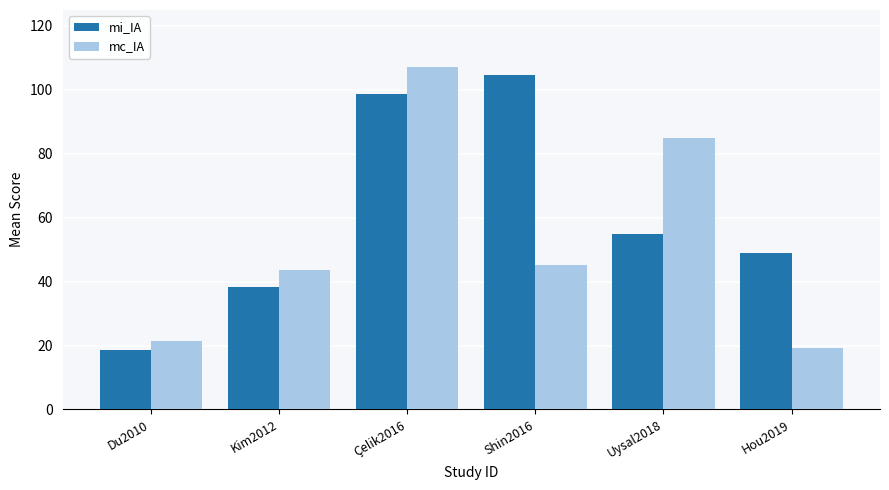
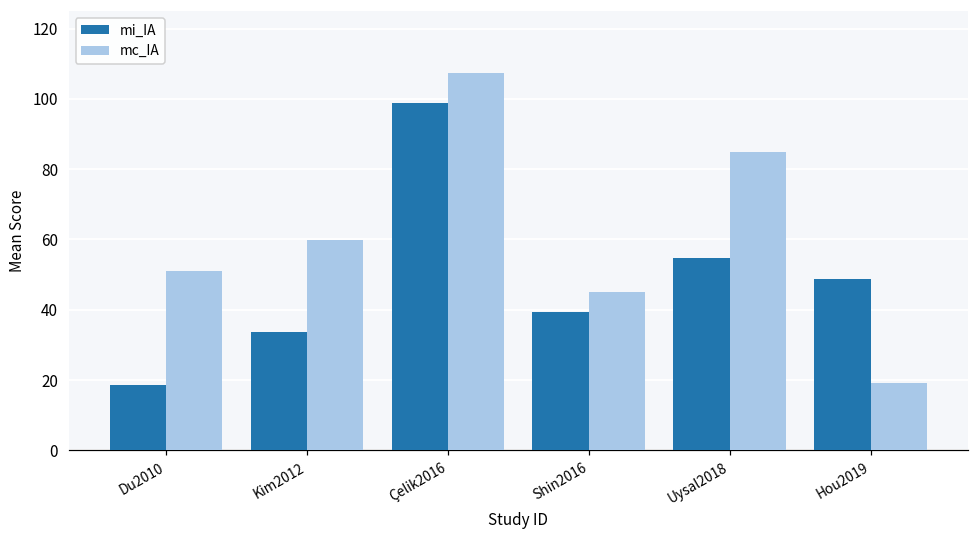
  {
    "mi_IA": {
      "Du2010": 19,
-     "Kim2012": 38,
+     "Kim2012": 34,
      "Çelik2016": 99,
-     "Shin2016": 105,
+     "Shin2016": 39,
      "Uysal2018": 55,
      "Hou2019": 49
    },
    "mc_IA": {
-     "Du2010": 21,
-     "Kim2012": 44,
+     "Du2010": 51,
+     "Kim2012": 60,
      "Çelik2016": 107,
      "Shin2016": 45,
      "Uysal2018": 85,
      "Hou2019": 19
    }
  }
